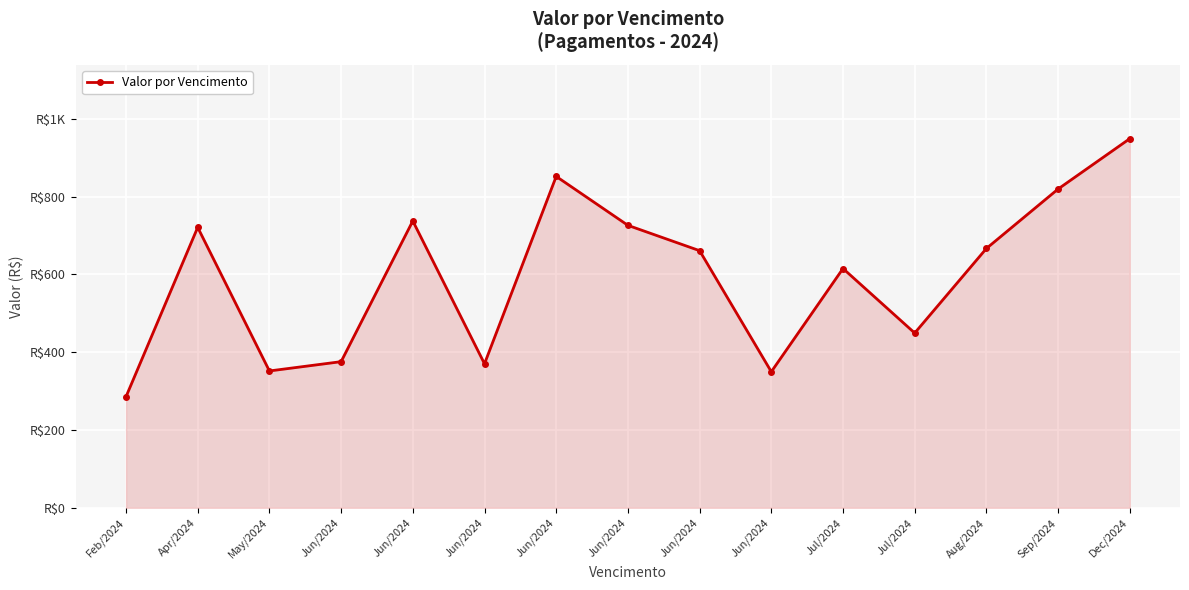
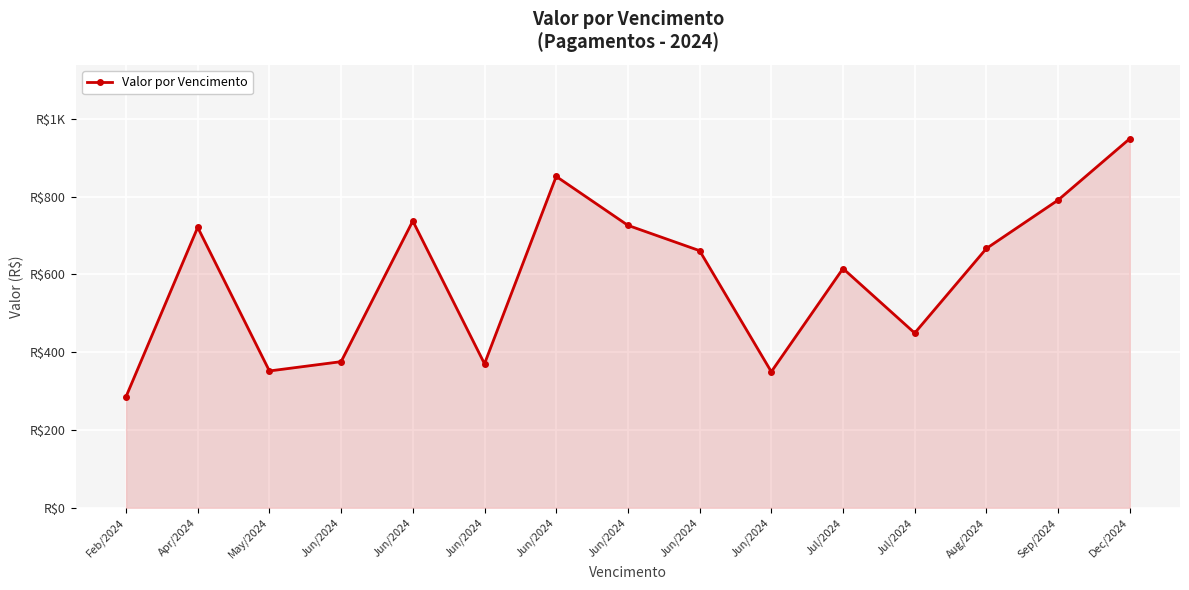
  {
    "Feb/2024": "R$290",
    "Apr/2024": "R$720",
    "May/2024": "R$350",
    "Aug/2024": "R$670",
-   "Sep/2024": "R$820",
+   "Sep/2024": "R$790",
    "Dec/2024": "R$950"
  }
